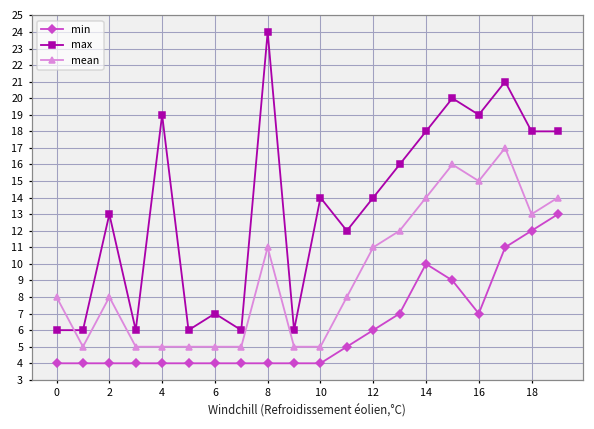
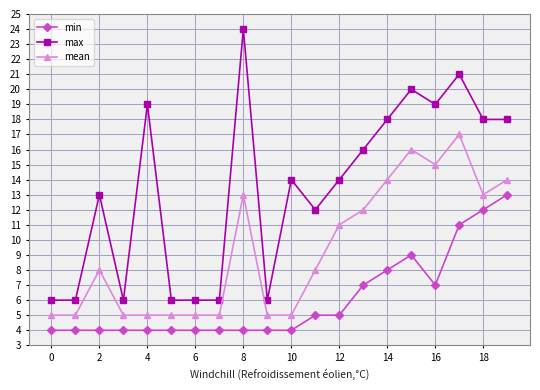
  {
    "min": {
      "0": 4,
      "2": 4,
      "4": 4,
      "6": 4,
      "8": 4,
      "10": 4,
-     "12": 6,
-     "14": 10,
+     "12": 5,
+     "14": 8,
      "16": 7,
      "18": 12
    },
    "max": {
      "0": 6,
      "2": 13,
      "4": 19,
-     "6": 7,
+     "6": 6,
      "8": 24,
      "10": 14,
      "12": 14,
      "14": 18,
      "16": 19,
      "18": 18
    },
    "mean": {
-     "0": 8,
+     "0": 5,
      "2": 8,
      "4": 5,
      "6": 5,
-     "8": 11,
+     "8": 13,
      "10": 5,
      "12": 11,
      "14": 14,
      "16": 15,
      "18": 13
    }
  }
